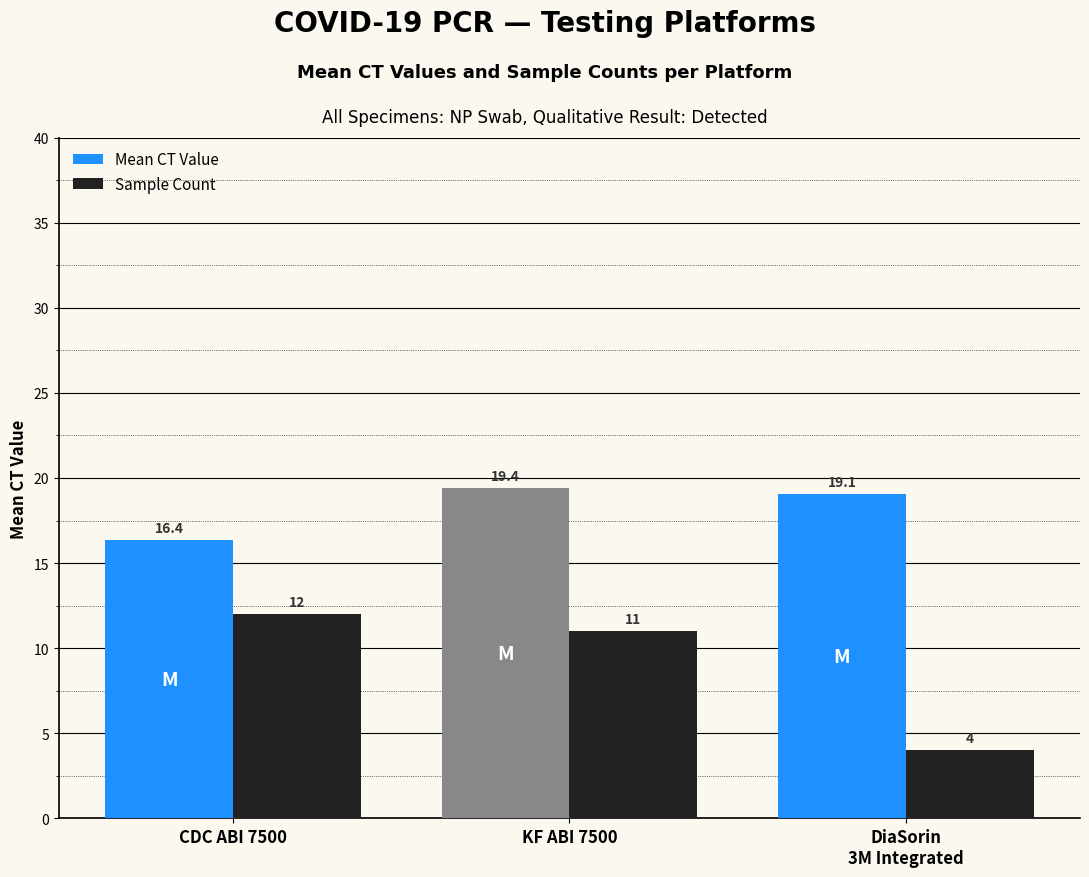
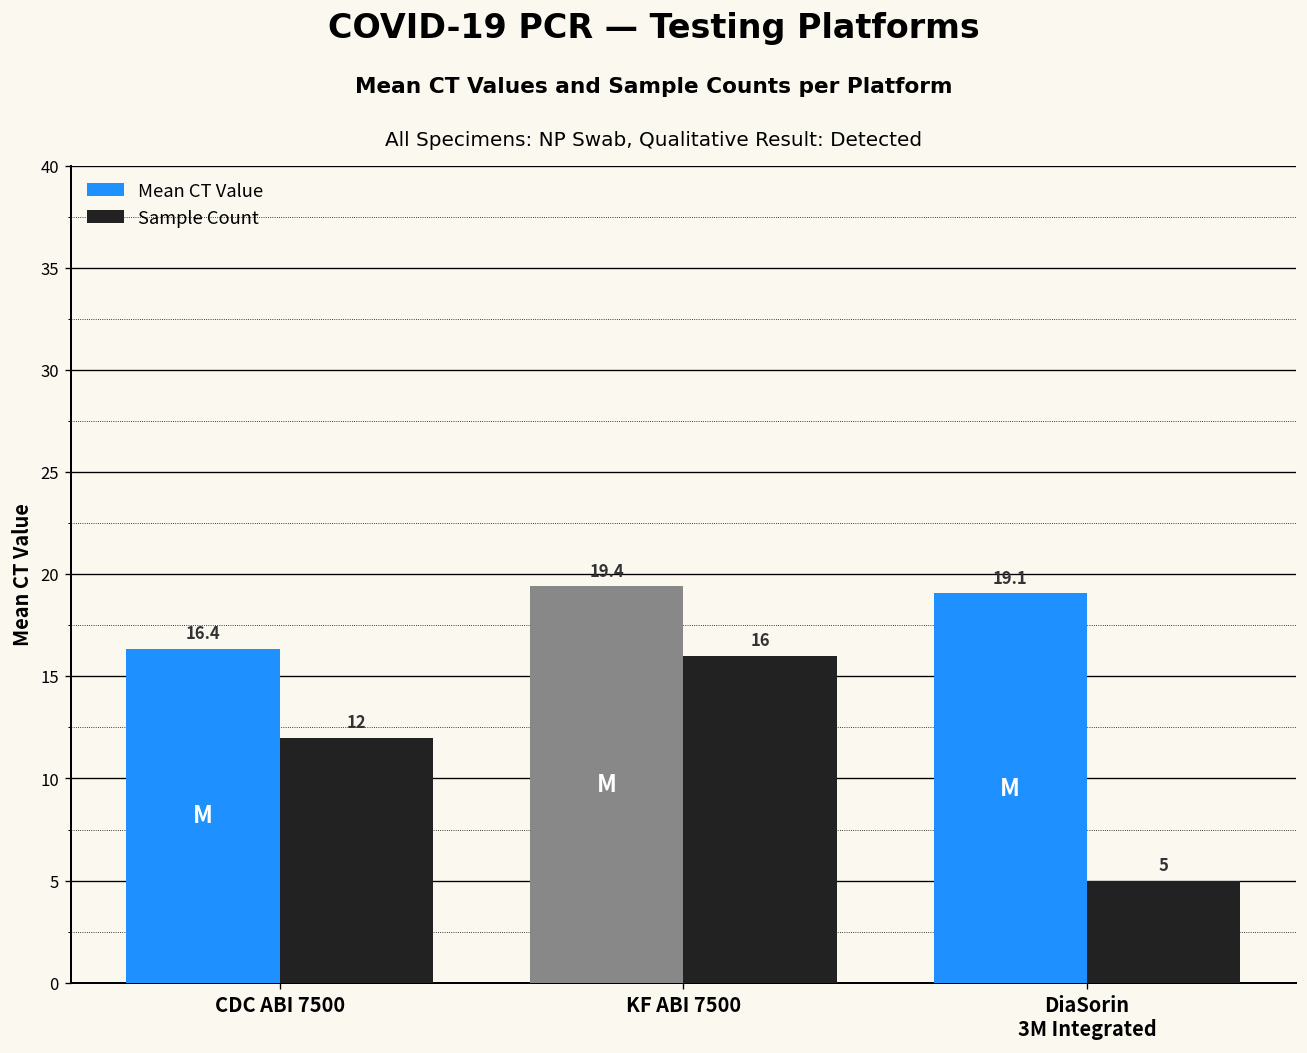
  {
    "Mean CT Value": {
      "CDC ABI 7500": 16.4,
      "KF ABI 7500": 19.4,
      "DiaSorin 3M Integrated": 19.1
    },
    "Sample Count": {
      "CDC ABI 7500": 12,
-     "KF ABI 7500": 11,
-     "DiaSorin 3M Integrated": 4
+     "KF ABI 7500": 16,
+     "DiaSorin 3M Integrated": 5
    }
  }
